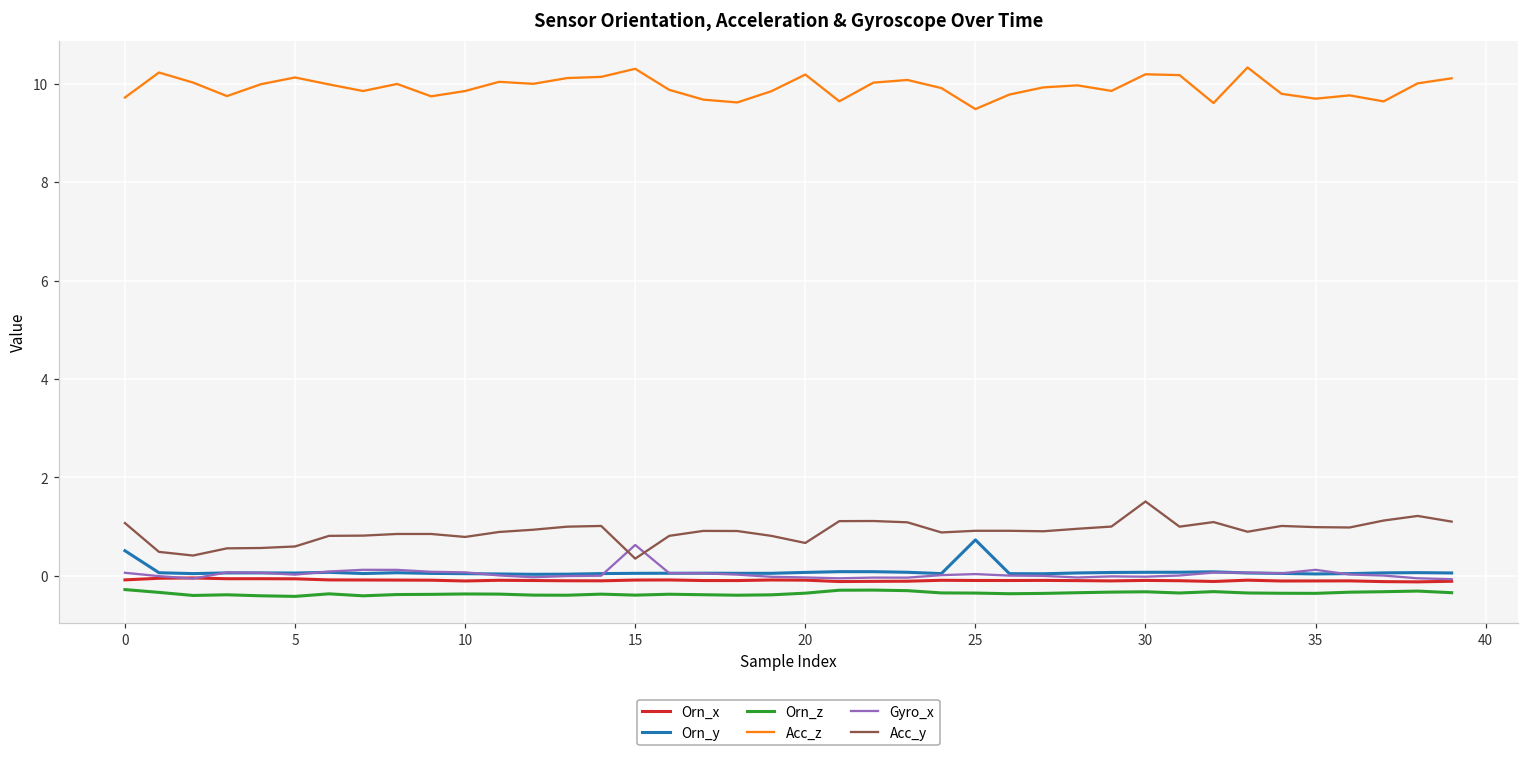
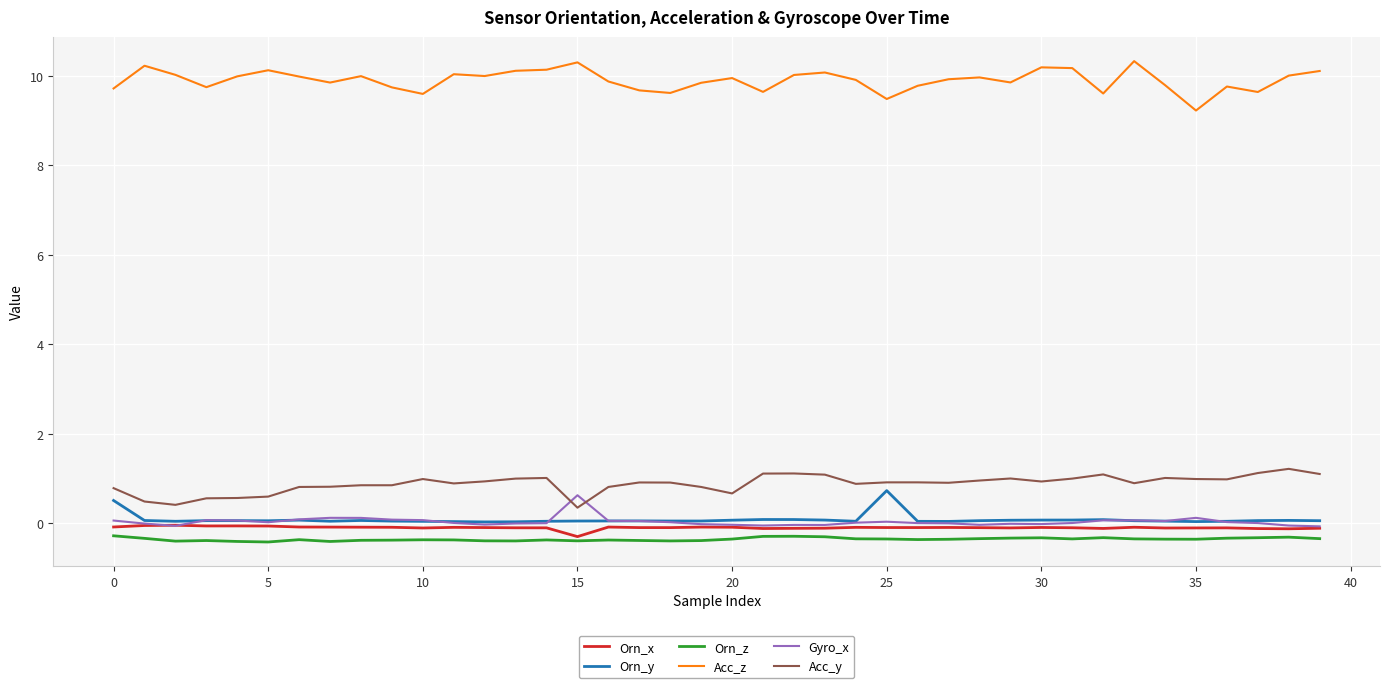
  {
    "Orn_x": {
      "0": -0.1,
      "5": -0.1,
      "10": -0.1,
-     "15": -0.1,
+     "15": -0.3,
      "25": -0.1,
      "30": -0.1,
      "35": -0.1
    },
    "Orn_y": {
      "0": 0.5,
      "15": 0.1,
      "20": 0.1,
      "25": 0.7,
      "30": 0.1,
      "35": 0.0
    },
    "Orn_z": {
      "0": -0.3,
      "5": -0.4,
      "10": -0.4,
      "15": -0.4,
      "20": -0.4,
      "25": -0.3,
      "30": -0.3,
      "35": -0.4
    },
    "Acc_z": {
      "0": 9.7,
      "5": 10.1,
-     "10": 9.9,
+     "10": 9.6,
      "15": 10.3,
-     "20": 10.2,
+     "20": 10.0,
      "25": 9.5,
      "30": 10.2,
-     "35": 9.7
+     "35": 9.2
    },
    "Gyro_x": {
      "0": 0.1,
      "15": 0.6,
      "25": 0.0,
      "30": 0.0,
      "35": 0.1
    },
    "Acc_y": {
-     "0": 1.1,
+     "0": 0.8,
      "5": 0.6,
-     "10": 0.8,
+     "10": 1.0,
      "15": 0.4,
      "20": 0.7,
      "25": 0.9,
-     "30": 1.5,
+     "30": 0.9,
      "35": 1.0
    }
  }
